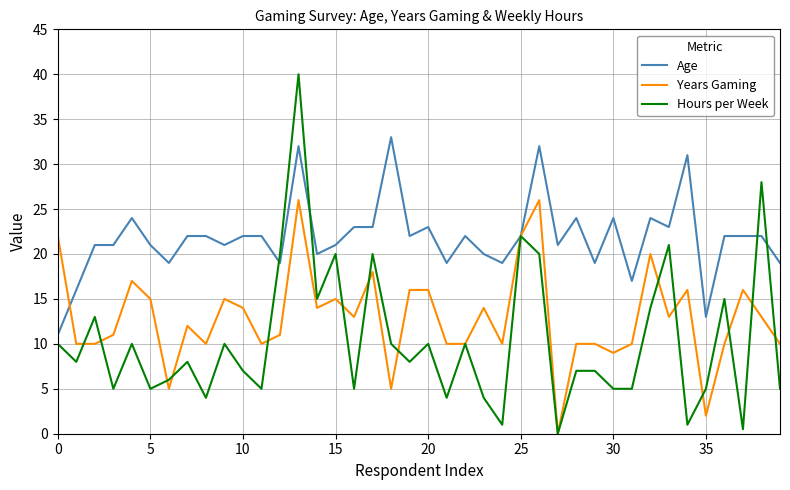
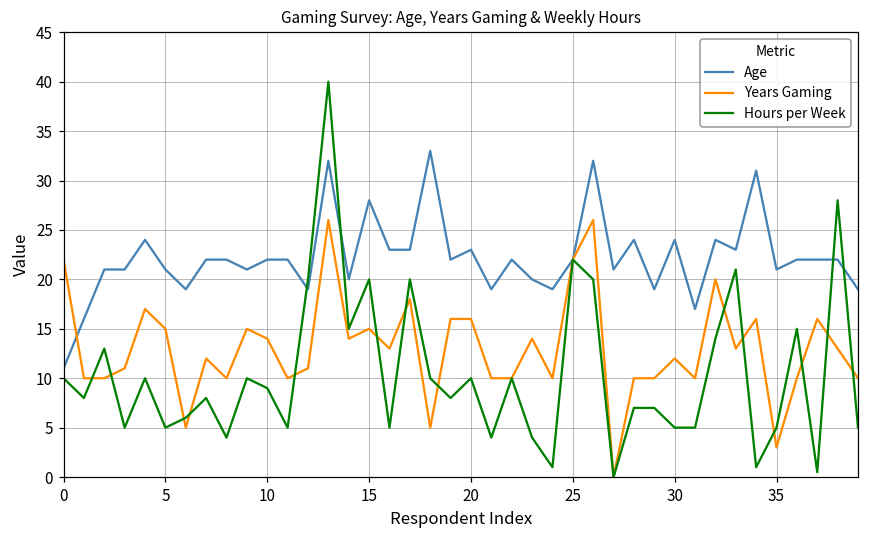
  {
    "Age": {
      "0": 11,
      "5": 21,
      "10": 22,
-     "15": 21,
+     "15": 28,
      "20": 23,
      "30": 24,
-     "35": 13
+     "35": 21
    },
    "Years Gaming": {
      "0": 22,
      "5": 15,
      "10": 14,
      "15": 15,
      "20": 16,
-     "30": 9,
-     "35": 2
+     "30": 12,
+     "35": 3
    },
    "Hours per Week": {
      "0": 10,
      "5": 5,
-     "10": 7,
+     "10": 9,
      "15": 20,
      "20": 10,
      "30": 5,
      "35": 5
    }
  }
